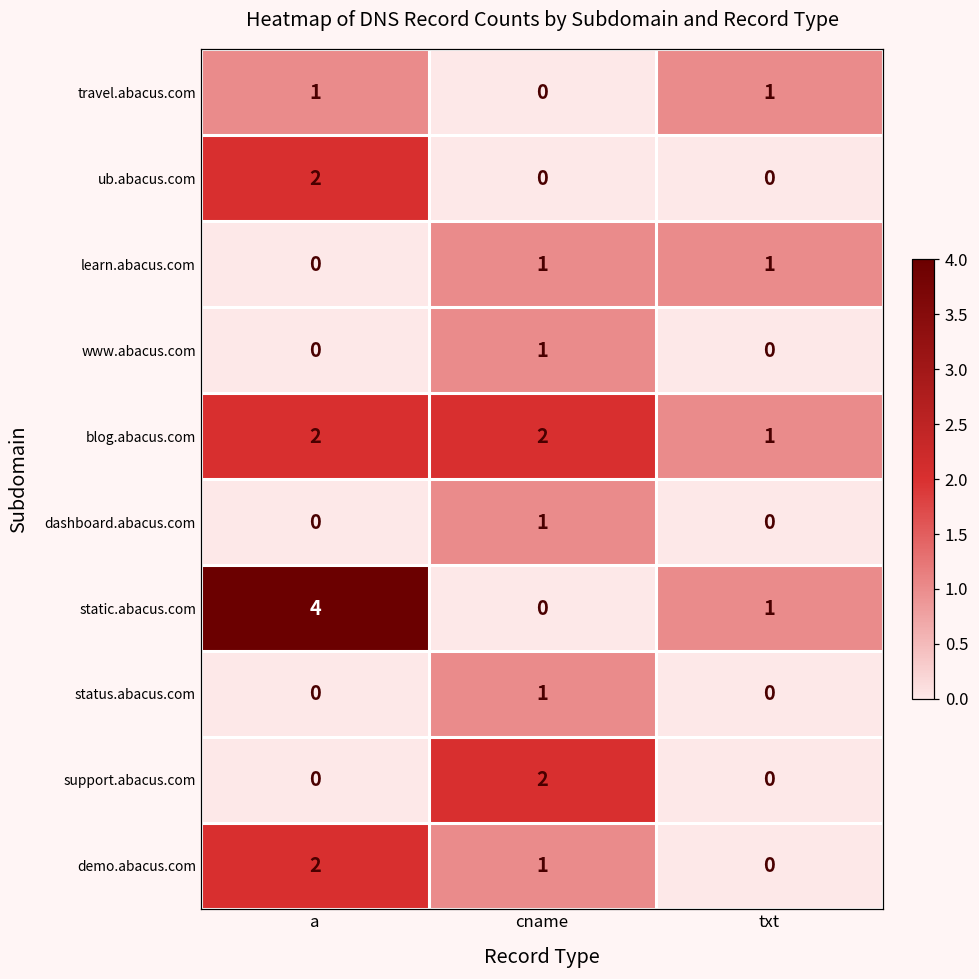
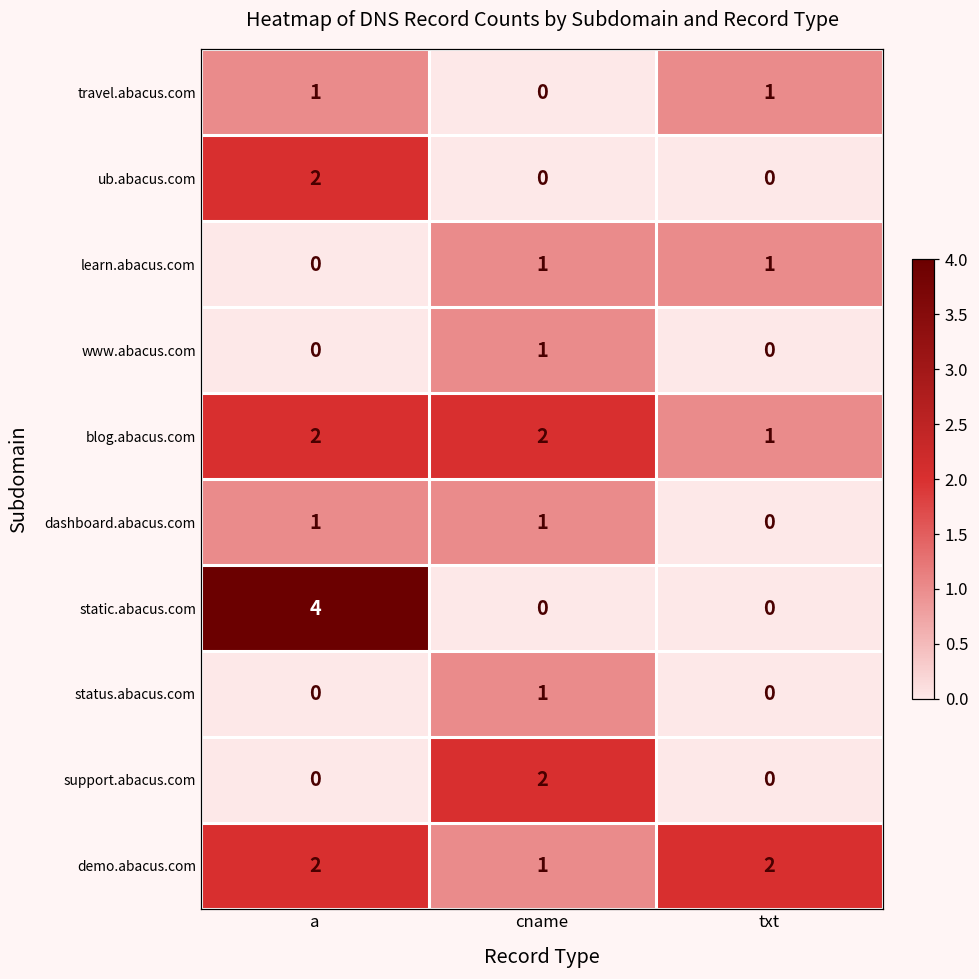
  {
    "travel.abacus.com": {
      "a": 1,
      "cname": 0,
      "txt": 1
    },
    "ub.abacus.com": {
      "a": 2,
      "cname": 0,
      "txt": 0
    },
    "learn.abacus.com": {
      "a": 0,
      "cname": 1,
      "txt": 1
    },
    "www.abacus.com": {
      "a": 0,
      "cname": 1,
      "txt": 0
    },
    "blog.abacus.com": {
      "a": 2,
      "cname": 2,
      "txt": 1
    },
    "dashboard.abacus.com": {
-     "a": 0,
+     "a": 1,
      "cname": 1,
      "txt": 0
    },
    "static.abacus.com": {
      "a": 4,
      "cname": 0,
-     "txt": 1
+     "txt": 0
    },
    "status.abacus.com": {
      "a": 0,
      "cname": 1,
      "txt": 0
    },
    "support.abacus.com": {
      "a": 0,
      "cname": 2,
      "txt": 0
    },
    "demo.abacus.com": {
      "a": 2,
      "cname": 1,
-     "txt": 0
+     "txt": 2
    }
  }
